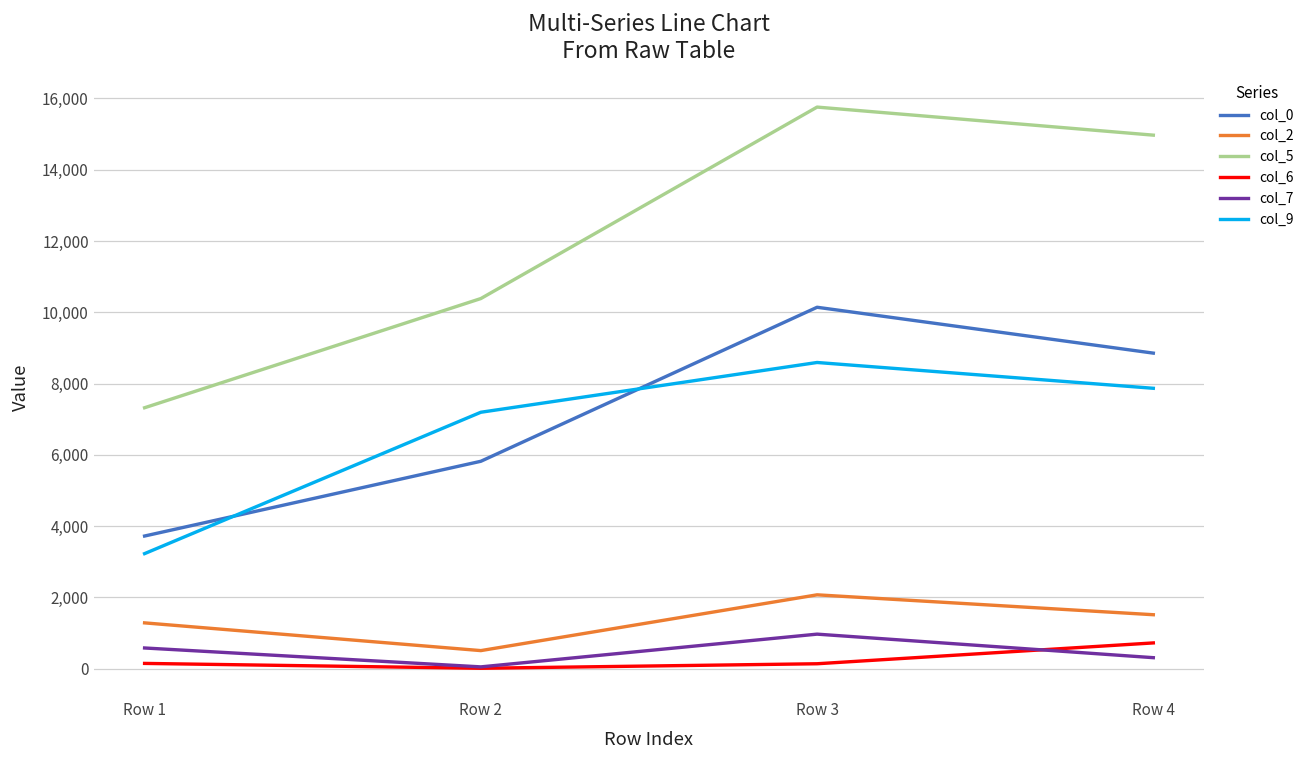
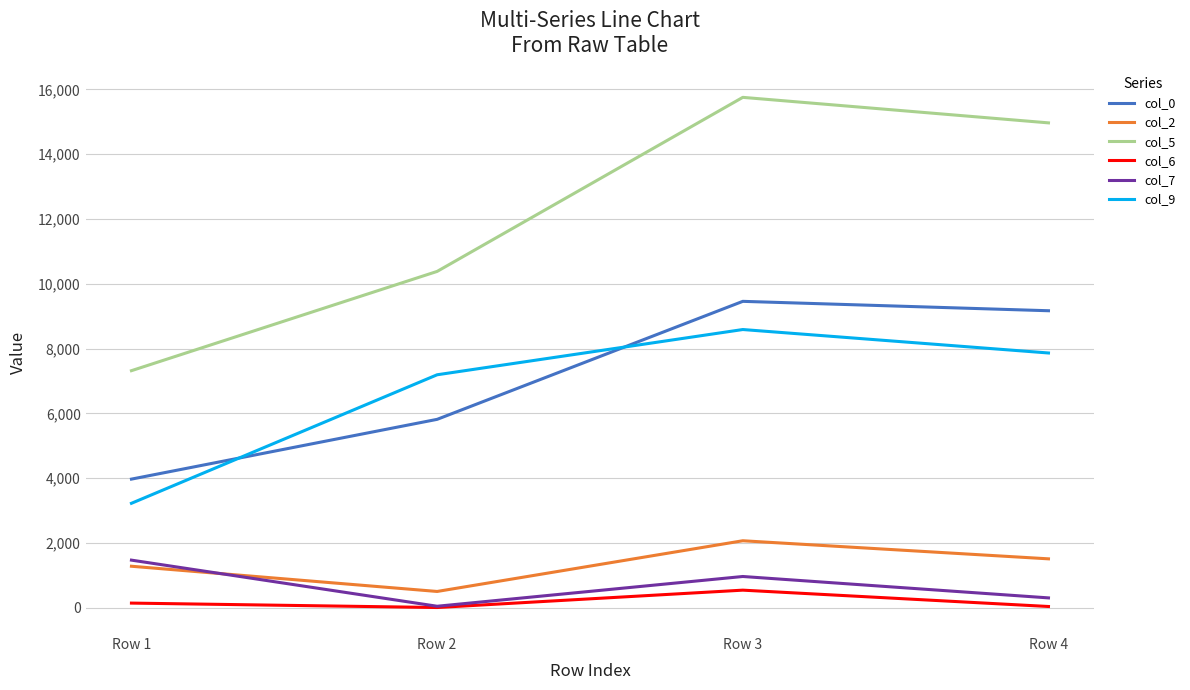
  {
    "col_0": {
-     "Row 1": "3,700",
+     "Row 1": "4,000",
      "Row 2": "5,800",
-     "Row 3": "10,100",
-     "Row 4": "8,900"
+     "Row 3": "9,500",
+     "Row 4": "9,200"
    },
    "col_2": {
      "Row 1": "1,300",
      "Row 2": "500",
      "Row 3": "2,100",
      "Row 4": "1,500"
    },
    "col_5": {
      "Row 1": "7,300",
      "Row 2": "10,400",
      "Row 3": "15,800",
      "Row 4": "15,000"
    },
    "col_6": {
      "Row 1": "100",
-     "Row 3": "100",
-     "Row 4": "700"
+     "Row 3": "500",
+     "Row 4": "0"
    },
    "col_7": {
-     "Row 1": "600",
+     "Row 1": "1,500",
      "Row 3": "1,000",
      "Row 4": "300"
    },
    "col_9": {
      "Row 1": "3,200",
      "Row 2": "7,200",
      "Row 3": "8,600",
      "Row 4": "7,900"
    }
  }
